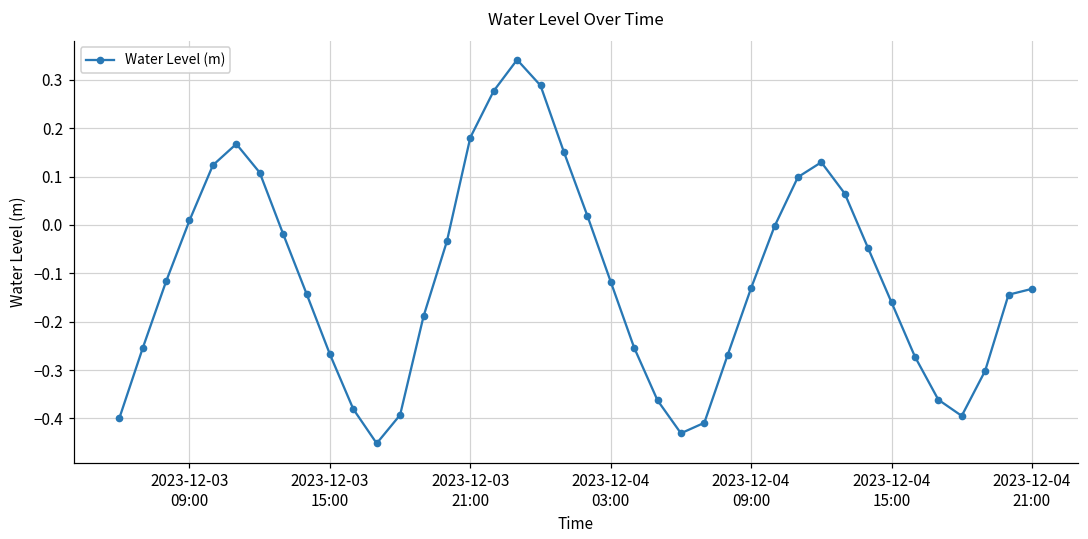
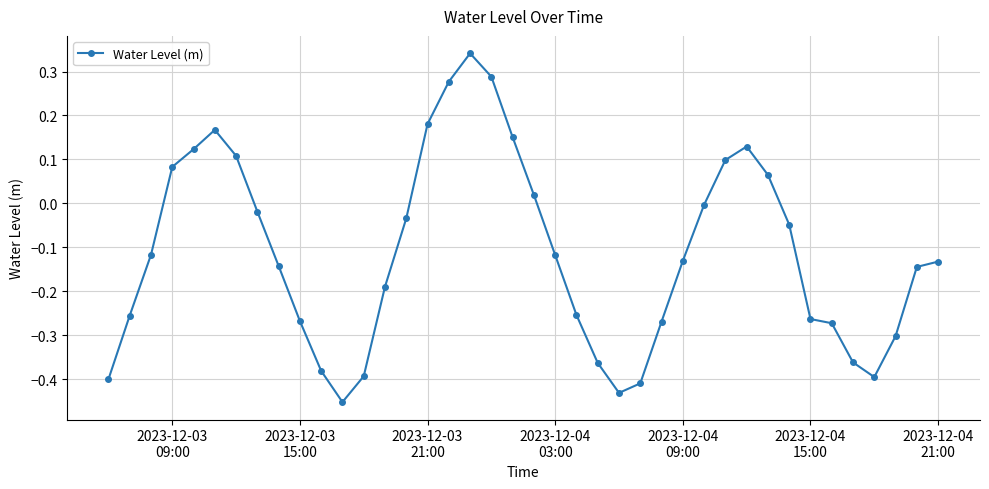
  {
-   "2023-12-03 09:00": 0.01,
+   "2023-12-03 09:00": 0.08,
    "2023-12-03 15:00": -0.27,
    "2023-12-03 21:00": 0.18,
    "2023-12-04 03:00": -0.12,
    "2023-12-04 09:00": -0.13,
-   "2023-12-04 15:00": -0.16,
+   "2023-12-04 15:00": -0.26,
    "2023-12-04 21:00": -0.13
  }
